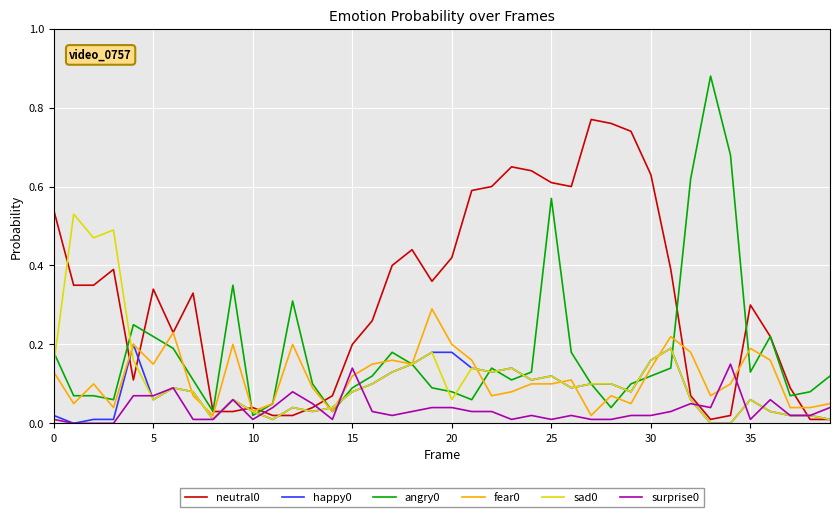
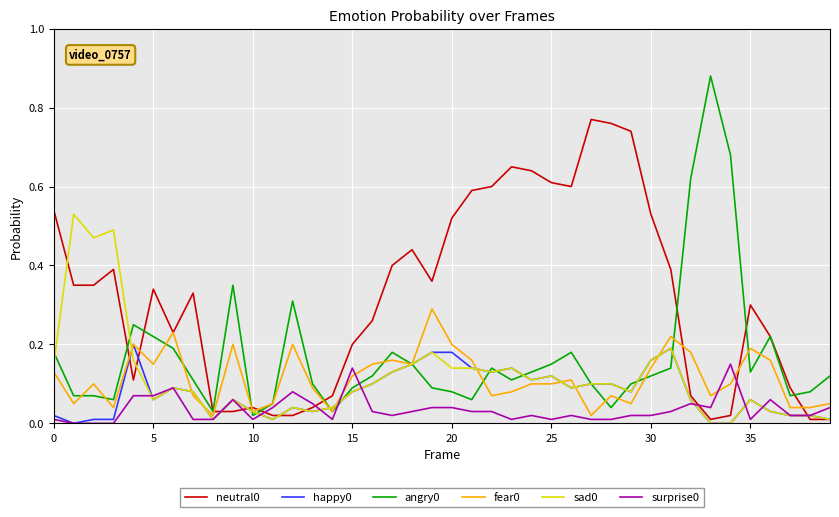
  {
    "neutral0": {
      "0": 0.54,
      "5": 0.34,
      "10": 0.04,
      "15": 0.20,
-     "20": 0.42,
+     "20": 0.52,
      "25": 0.61,
-     "30": 0.63,
+     "30": 0.53,
      "35": 0.30
    },
    "happy0": {
      "0": 0.02,
      "20": 0.18
    },
    "angry0": {
      "0": 0.18,
      "5": 0.22,
      "10": 0.02,
      "15": 0.09,
      "20": 0.08,
-     "25": 0.57,
+     "25": 0.15,
      "30": 0.12,
      "35": 0.13
    },
    "fear0": {
      "0": 0.13,
      "5": 0.15,
      "15": 0.12,
      "20": 0.20,
      "25": 0.10,
      "30": 0.14,
      "35": 0.19
    },
    "sad0": {
      "0": 0.15,
-     "20": 0.06
+     "20": 0.14
    },
    "surprise0": {
      "0": 0.01,
      "5": 0.07,
      "10": 0.01,
      "15": 0.14,
      "20": 0.04,
      "25": 0.01,
      "30": 0.02,
      "35": 0.01
    }
  }
